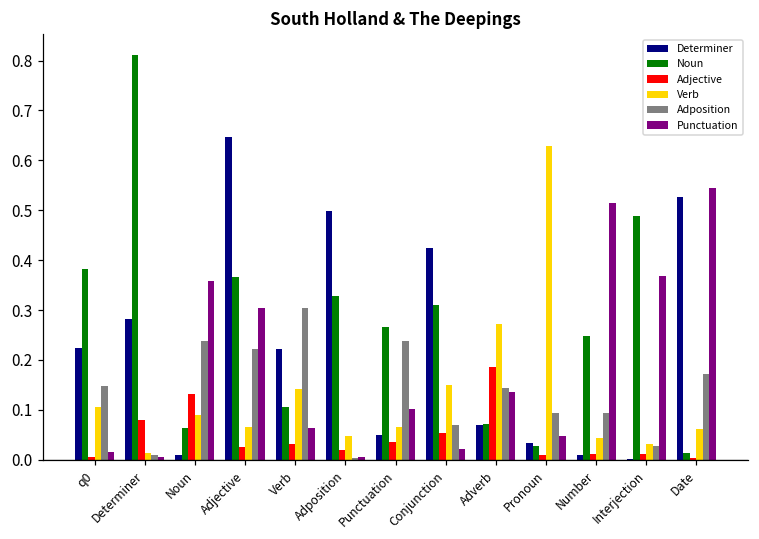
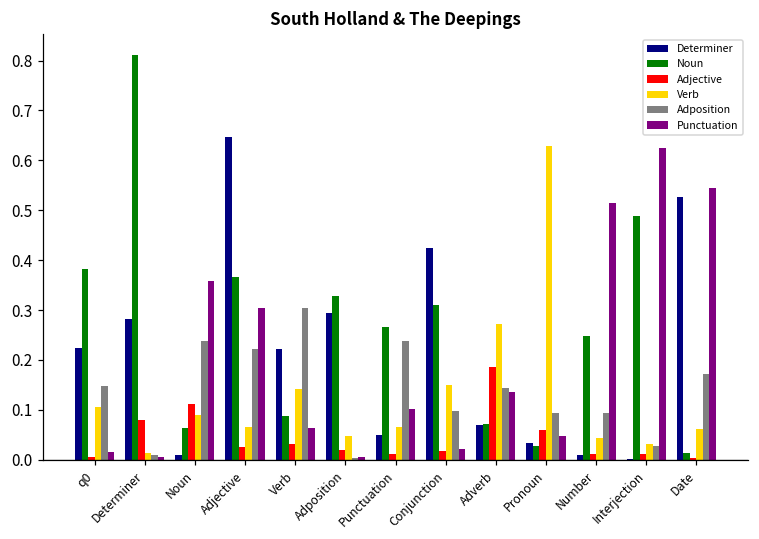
  {
    "Determiner": {
      "q0": 0.22,
      "Determiner": 0.28,
      "Noun": 0.01,
      "Adjective": 0.65,
      "Verb": 0.22,
-     "Adposition": 0.50,
+     "Adposition": 0.29,
      "Punctuation": 0.05,
      "Conjunction": 0.42,
      "Adverb": 0.07,
      "Pronoun": 0.03,
      "Number": 0.01,
      "Date": 0.53
    },
    "Noun": {
      "q0": 0.38,
      "Determiner": 0.81,
      "Noun": 0.06,
      "Adjective": 0.37,
-     "Verb": 0.11,
+     "Verb": 0.09,
      "Adposition": 0.33,
      "Punctuation": 0.27,
      "Conjunction": 0.31,
      "Adverb": 0.07,
      "Pronoun": 0.03,
      "Number": 0.25,
      "Interjection": 0.49,
      "Date": 0.01
    },
    "Adjective": {
      "q0": 0.01,
      "Determiner": 0.08,
-     "Noun": 0.13,
+     "Noun": 0.11,
      "Adjective": 0.03,
      "Verb": 0.03,
      "Adposition": 0.02,
-     "Punctuation": 0.04,
-     "Conjunction": 0.05,
+     "Punctuation": 0.01,
+     "Conjunction": 0.02,
      "Adverb": 0.19,
-     "Pronoun": 0.01,
+     "Pronoun": 0.06,
      "Number": 0.01,
      "Interjection": 0.01
    },
    "Verb": {
      "q0": 0.11,
      "Determiner": 0.01,
      "Noun": 0.09,
      "Adjective": 0.06,
      "Verb": 0.14,
      "Adposition": 0.05,
      "Punctuation": 0.07,
      "Conjunction": 0.15,
      "Adverb": 0.27,
      "Pronoun": 0.63,
      "Number": 0.04,
      "Interjection": 0.03,
      "Date": 0.06
    },
    "Adposition": {
      "q0": 0.15,
      "Determiner": 0.01,
      "Noun": 0.24,
      "Adjective": 0.22,
      "Verb": 0.30,
      "Punctuation": 0.24,
-     "Conjunction": 0.07,
+     "Conjunction": 0.10,
      "Adverb": 0.14,
      "Pronoun": 0.09,
      "Number": 0.09,
      "Interjection": 0.03,
      "Date": 0.17
    },
    "Punctuation": {
      "q0": 0.01,
      "Noun": 0.36,
      "Adjective": 0.30,
      "Verb": 0.06,
      "Adposition": 0.01,
      "Punctuation": 0.10,
      "Conjunction": 0.02,
      "Adverb": 0.14,
      "Pronoun": 0.05,
      "Number": 0.51,
-     "Interjection": 0.37,
+     "Interjection": 0.62,
      "Date": 0.54
    }
  }
